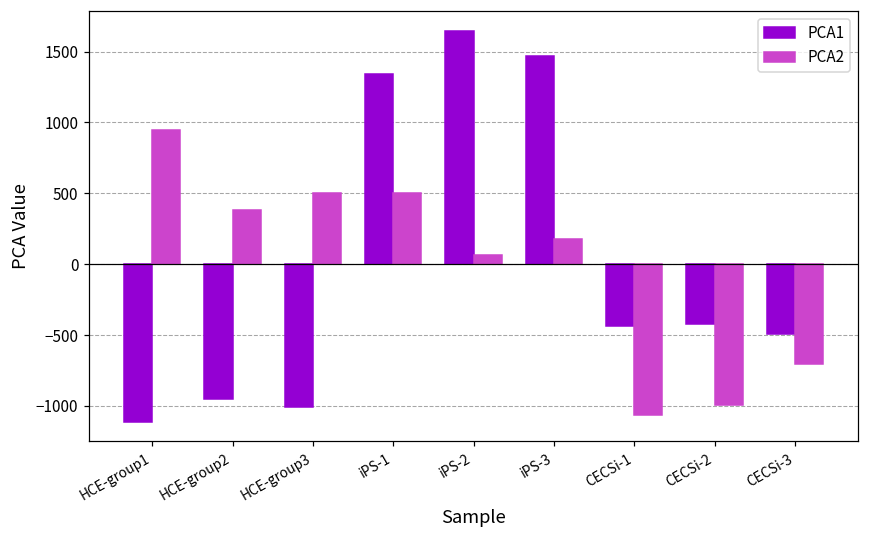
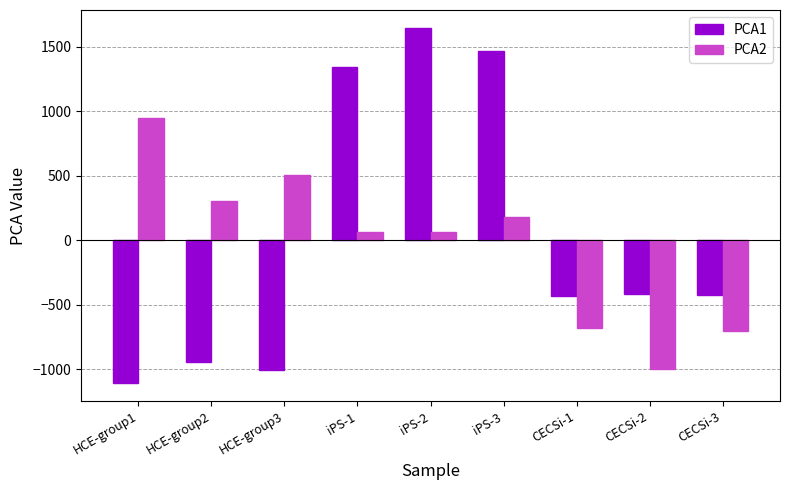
  {
    "PCA1": {
      "HCE-group1": -1110,
      "HCE-group2": -950,
      "HCE-group3": -1010,
      "iPS-1": 1340,
      "iPS-2": 1650,
      "iPS-3": 1470,
      "CECSi-1": -440,
      "CECSi-2": -420,
-     "CECSi-3": -490
+     "CECSi-3": -420
    },
    "PCA2": {
      "HCE-group1": 950,
-     "HCE-group2": 380,
+     "HCE-group2": 310,
      "HCE-group3": 500,
-     "iPS-1": 500,
+     "iPS-1": 60,
      "iPS-2": 60,
      "iPS-3": 180,
-     "CECSi-1": -1070,
+     "CECSi-1": -680,
      "CECSi-2": -1000,
      "CECSi-3": -700
    }
  }
